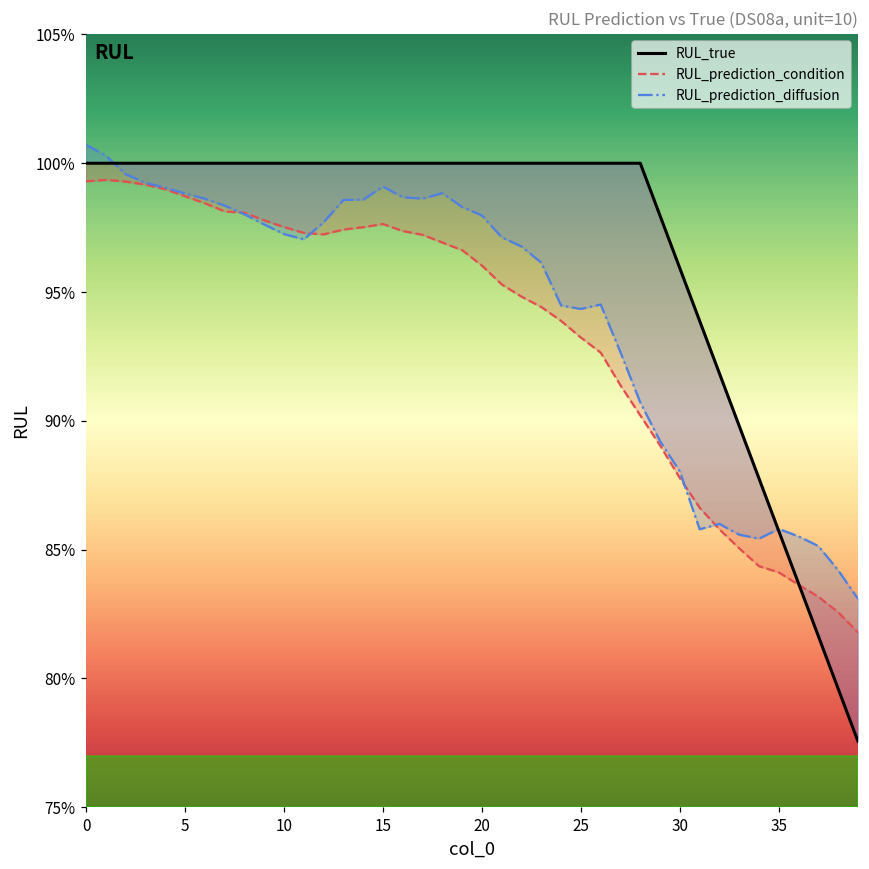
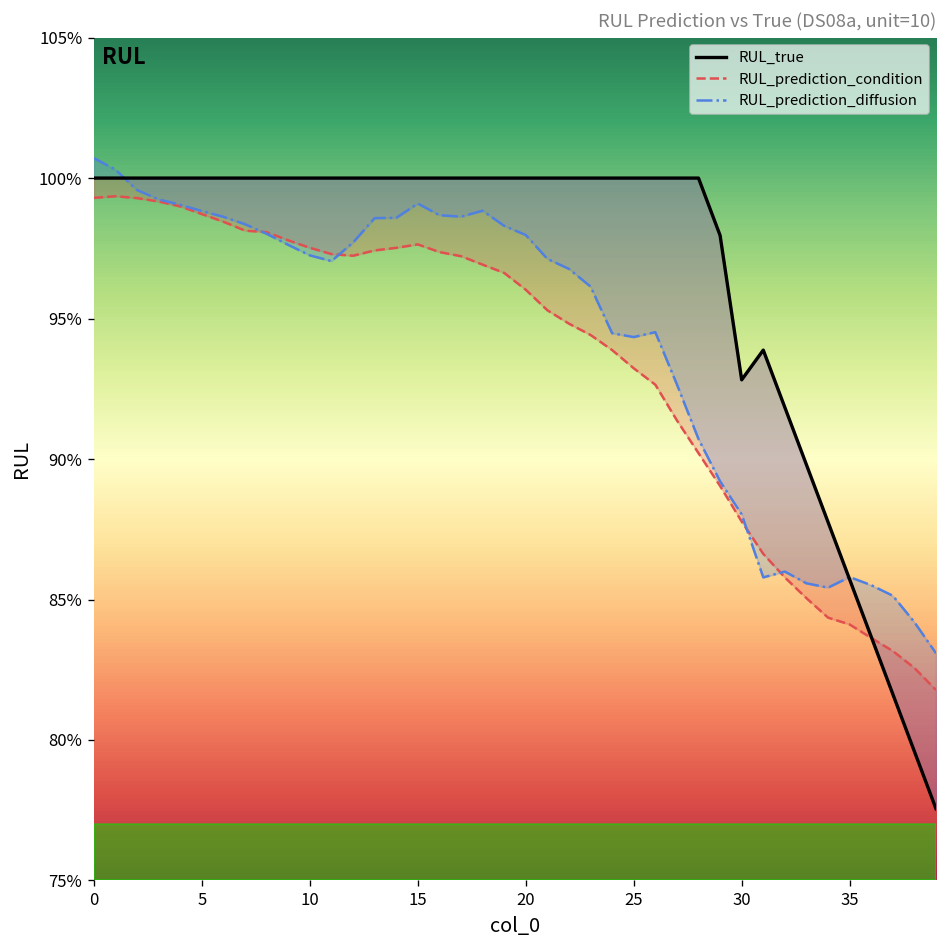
  {
    "RUL_true": {
-     "30": "95.9%"
+     "30": "92.8%"
    }
  }
